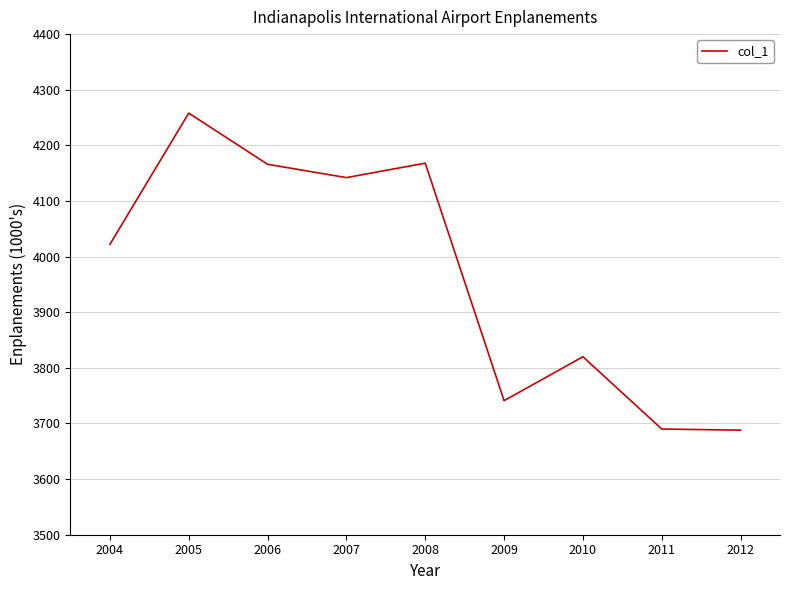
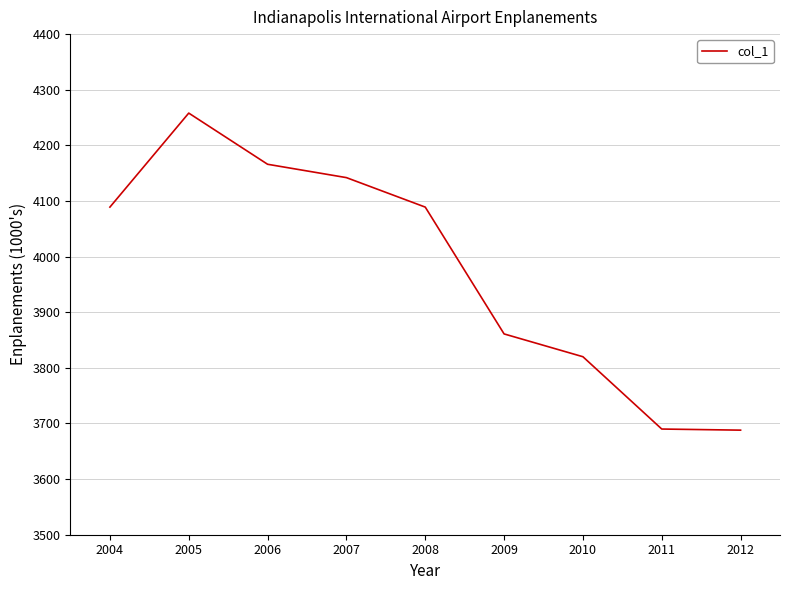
  {
-   "2004": 4020,
+   "2004": 4090,
    "2005": 4260,
    "2006": 4170,
    "2007": 4140,
-   "2008": 4170,
-   "2009": 3740,
+   "2008": 4090,
+   "2009": 3860,
    "2010": 3820,
    "2011": 3690,
    "2012": 3690
  }
